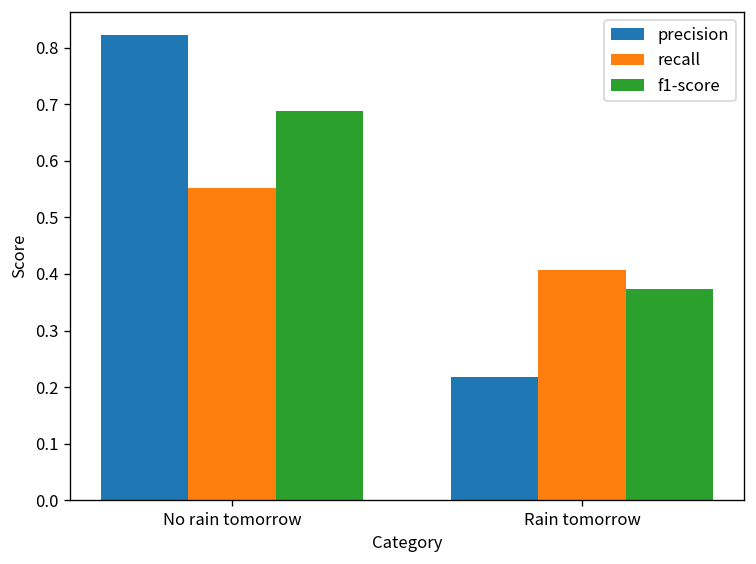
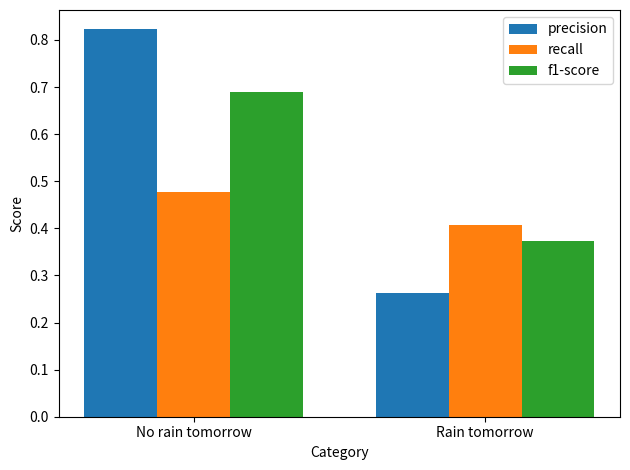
  {
    "precision": {
      "No rain tomorrow": 0.82,
-     "Rain tomorrow": 0.22
+     "Rain tomorrow": 0.26
    },
    "recall": {
-     "No rain tomorrow": 0.55,
+     "No rain tomorrow": 0.48,
      "Rain tomorrow": 0.41
    },
    "f1-score": {
      "No rain tomorrow": 0.69,
      "Rain tomorrow": 0.37
    }
  }
